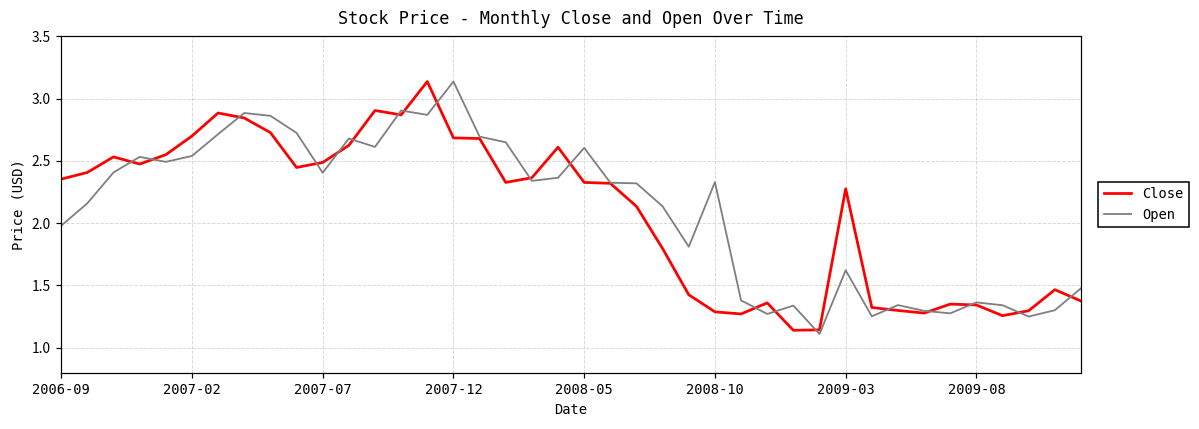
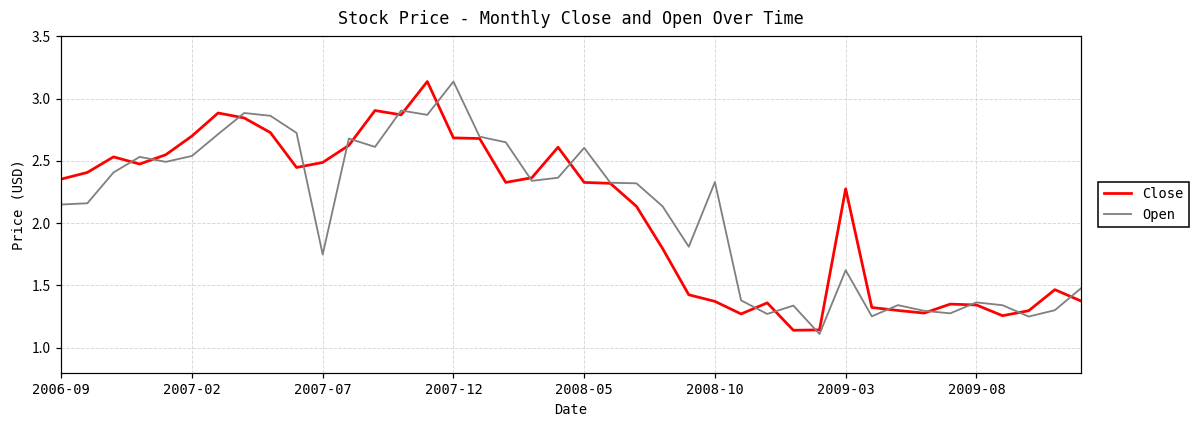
  {
    "Close": {
      "2006-09": 2.35,
      "2007-02": 2.70,
      "2007-07": 2.49,
      "2007-12": 2.69,
      "2008-05": 2.33,
-     "2008-10": 1.29,
+     "2008-10": 1.37,
      "2009-03": 2.28
    },
    "Open": {
-     "2006-09": 1.98,
+     "2006-09": 2.15,
      "2007-02": 2.54,
-     "2007-07": 2.41,
+     "2007-07": 1.75,
      "2007-12": 3.14,
      "2008-05": 2.61,
      "2008-10": 2.33,
      "2009-03": 1.62
    }
  }
